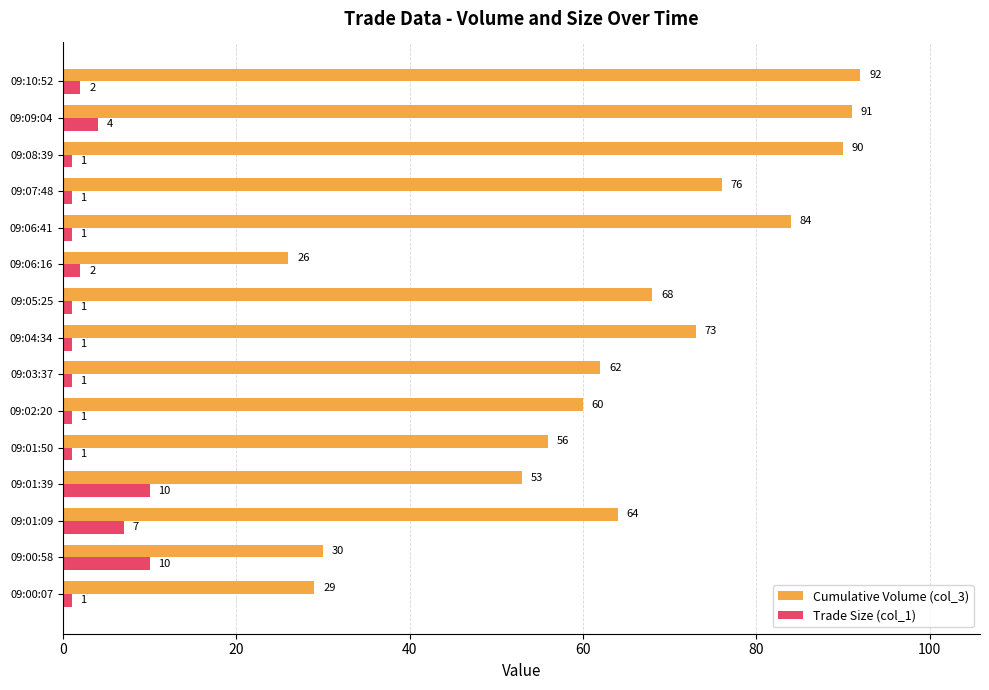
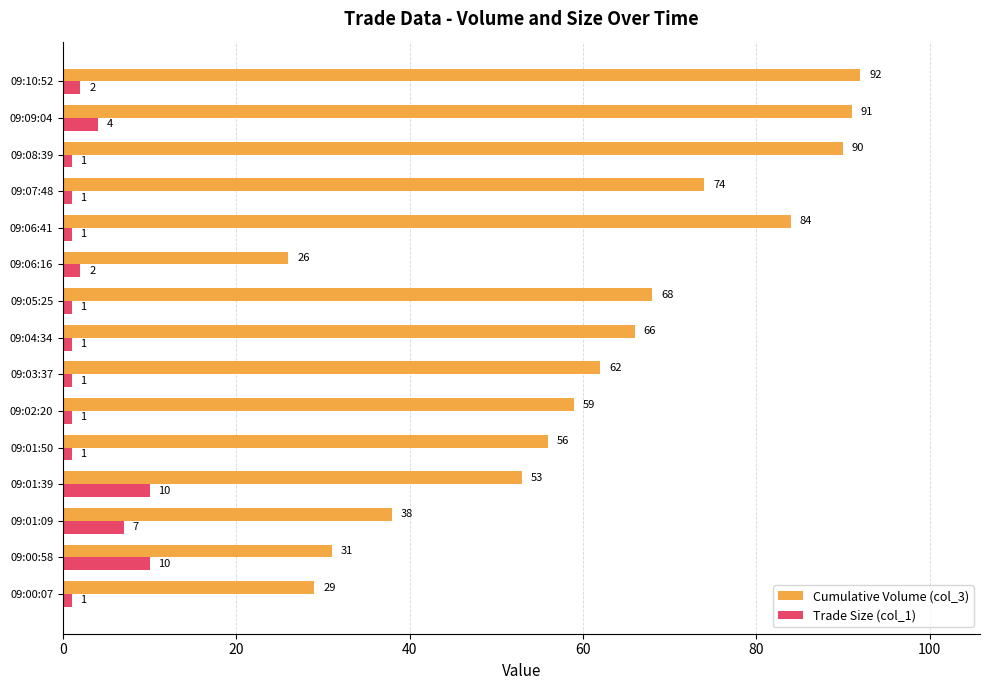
  {
    "Cumulative Volume (col_3)": {
      "09:10:52": 92,
      "09:09:04": 91,
      "09:08:39": 90,
-     "09:07:48": 76,
+     "09:07:48": 74,
      "09:06:41": 84,
      "09:06:16": 26,
      "09:05:25": 68,
-     "09:04:34": 73,
+     "09:04:34": 66,
      "09:03:37": 62,
-     "09:02:20": 60,
+     "09:02:20": 59,
      "09:01:50": 56,
      "09:01:39": 53,
-     "09:01:09": 64,
-     "09:00:58": 30,
+     "09:01:09": 38,
+     "09:00:58": 31,
      "09:00:07": 29
    },
    "Trade Size (col_1)": {
      "09:10:52": 2,
      "09:09:04": 4,
      "09:08:39": 1,
      "09:07:48": 1,
      "09:06:41": 1,
      "09:06:16": 2,
      "09:05:25": 1,
      "09:04:34": 1,
      "09:03:37": 1,
      "09:02:20": 1,
      "09:01:50": 1,
      "09:01:39": 10,
      "09:01:09": 7,
      "09:00:58": 10,
      "09:00:07": 1
    }
  }
